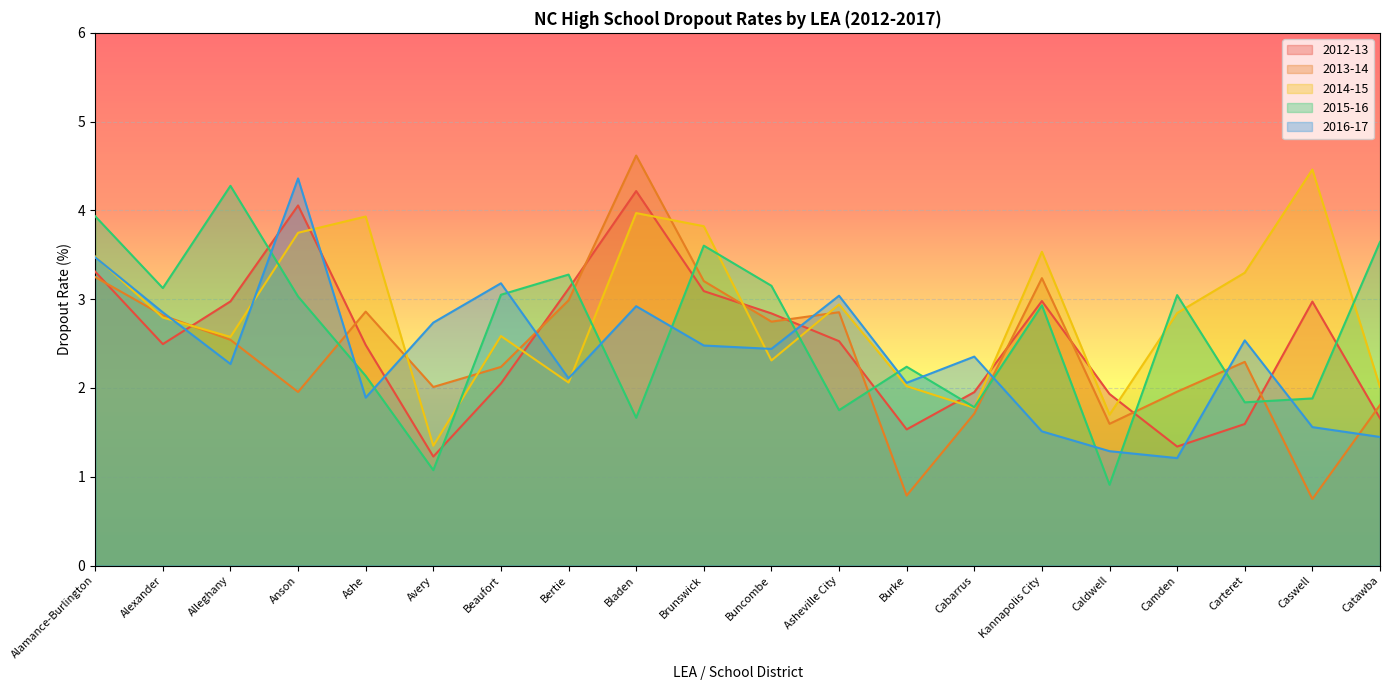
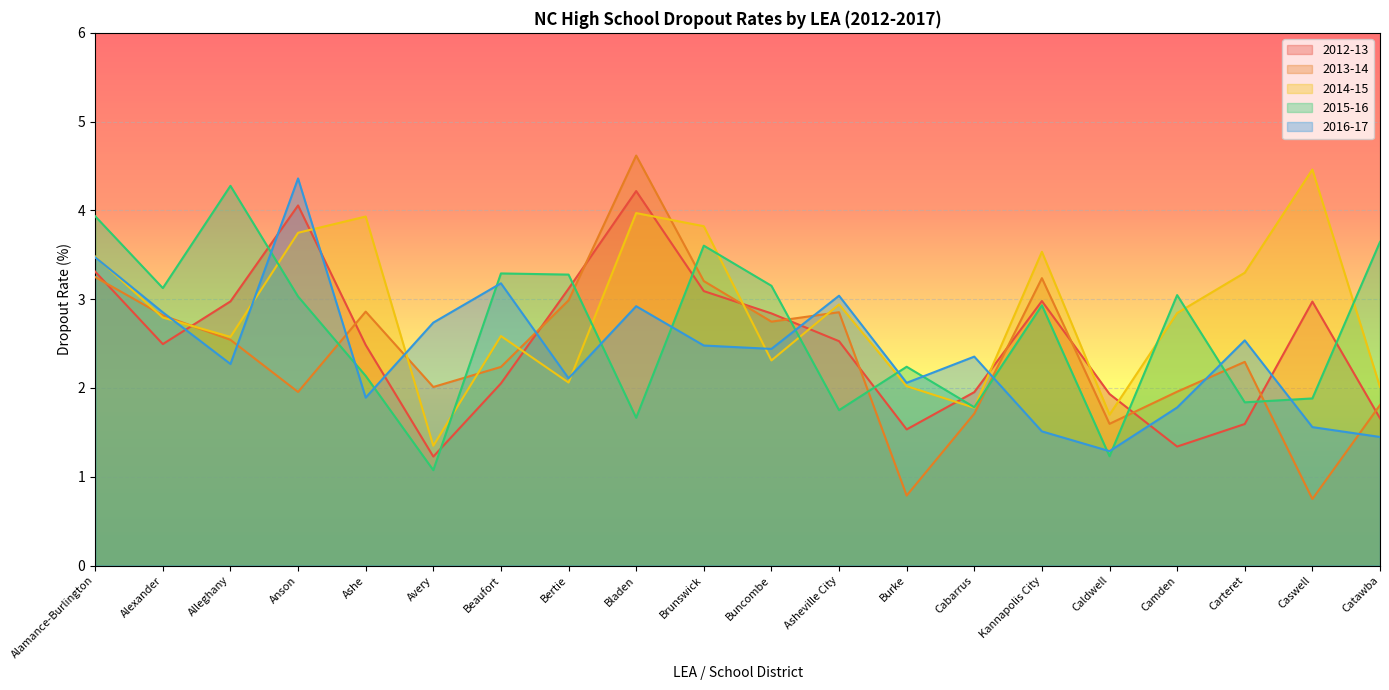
  {
    "2015-16": {
      "Alamance-Burlington": 3.9,
      "Alexander": 3.1,
      "Alleghany": 4.3,
      "Anson": 3.0,
      "Ashe": 2.1,
      "Avery": 1.1,
-     "Beaufort": 3.1,
+     "Beaufort": 3.3,
      "Bertie": 3.3,
      "Bladen": 1.7,
      "Brunswick": 3.6,
      "Buncombe": 3.2,
      "Asheville City": 1.8,
      "Burke": 2.2,
      "Kannapolis City": 2.9,
-     "Caldwell": 0.9,
+     "Caldwell": 1.2,
      "Camden": 3.0,
      "Carteret": 1.8,
      "Caswell": 1.9,
      "Catawba": 3.6
    },
    "2016-17": {
      "Alexander": 2.9,
      "Alleghany": 2.3,
      "Anson": 4.4,
      "Ashe": 1.9,
      "Avery": 2.7,
      "Beaufort": 3.2,
      "Bertie": 2.1,
      "Bladen": 2.9,
      "Brunswick": 2.5,
      "Buncombe": 2.4,
      "Asheville City": 3.0,
      "Burke": 2.1,
      "Cabarrus": 2.4,
      "Kannapolis City": 1.5,
      "Caldwell": 1.3,
-     "Camden": 1.2,
+     "Camden": 1.8,
      "Carteret": 2.5,
      "Caswell": 1.6,
      "Catawba": 1.4
    }
  }
